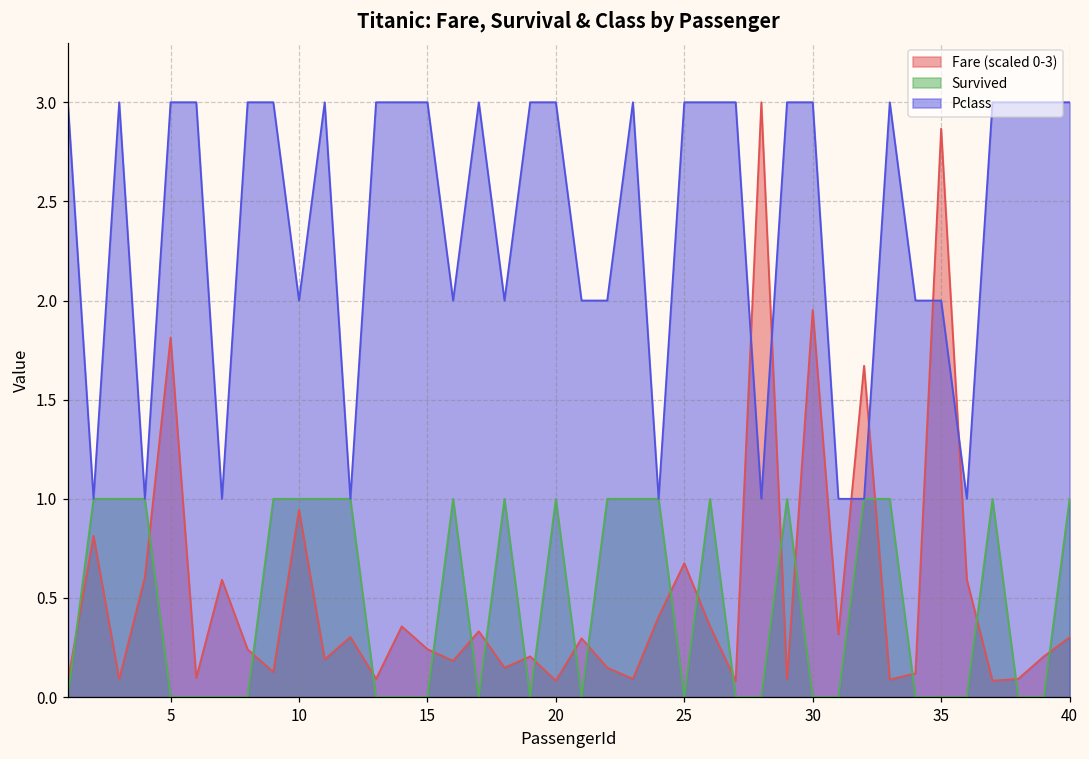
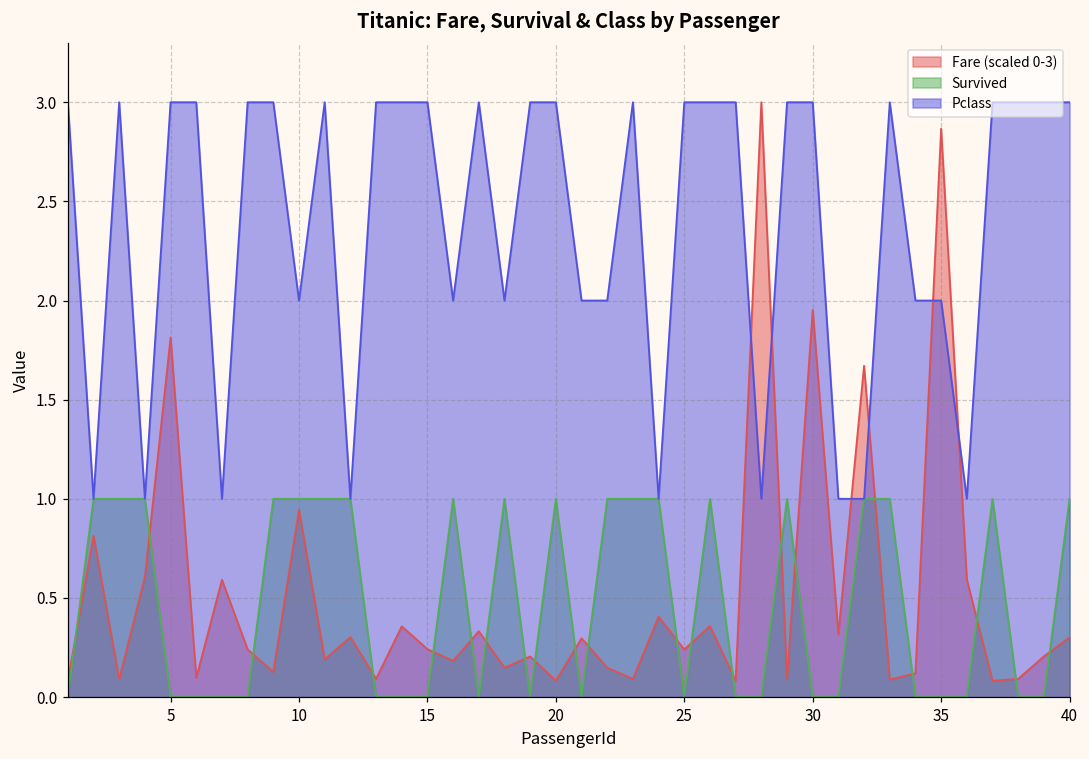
  {
    "Fare (scaled 0-3)": {
      "5": 1.81,
      "10": 0.94,
      "15": 0.24,
      "20": 0.08,
-     "25": 0.68,
+     "25": 0.24,
      "30": 1.95,
      "35": 2.87,
      "40": 0.30
    },
    "Survived": {
      "5": 0.00,
      "10": 1.00,
      "15": 0.00,
      "20": 1.00,
      "25": 0.00,
      "30": 0.00,
      "35": 0.00,
      "40": 1.00
    },
    "Pclass": {
      "5": 3.00,
      "10": 2.00,
      "15": 3.00,
      "20": 3.00,
      "25": 3.00,
      "30": 3.00,
      "35": 2.00,
      "40": 3.00
    }
  }
